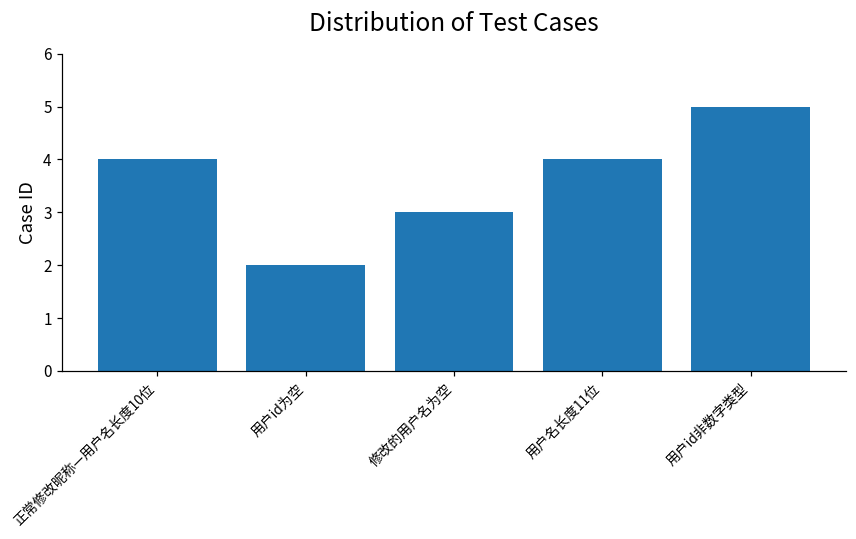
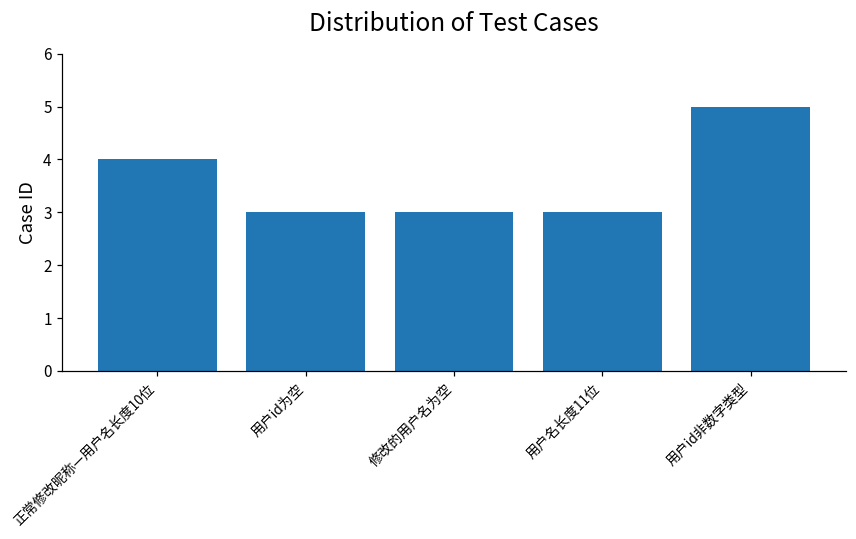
  {
    "正常修改昵称—用户名长度10位": 4,
-   "用户id为空": 2,
+   "用户id为空": 3,
    "修改的用户名为空": 3,
-   "用户名长度11位": 4,
+   "用户名长度11位": 3,
    "用户id非数字类型": 5
  }
